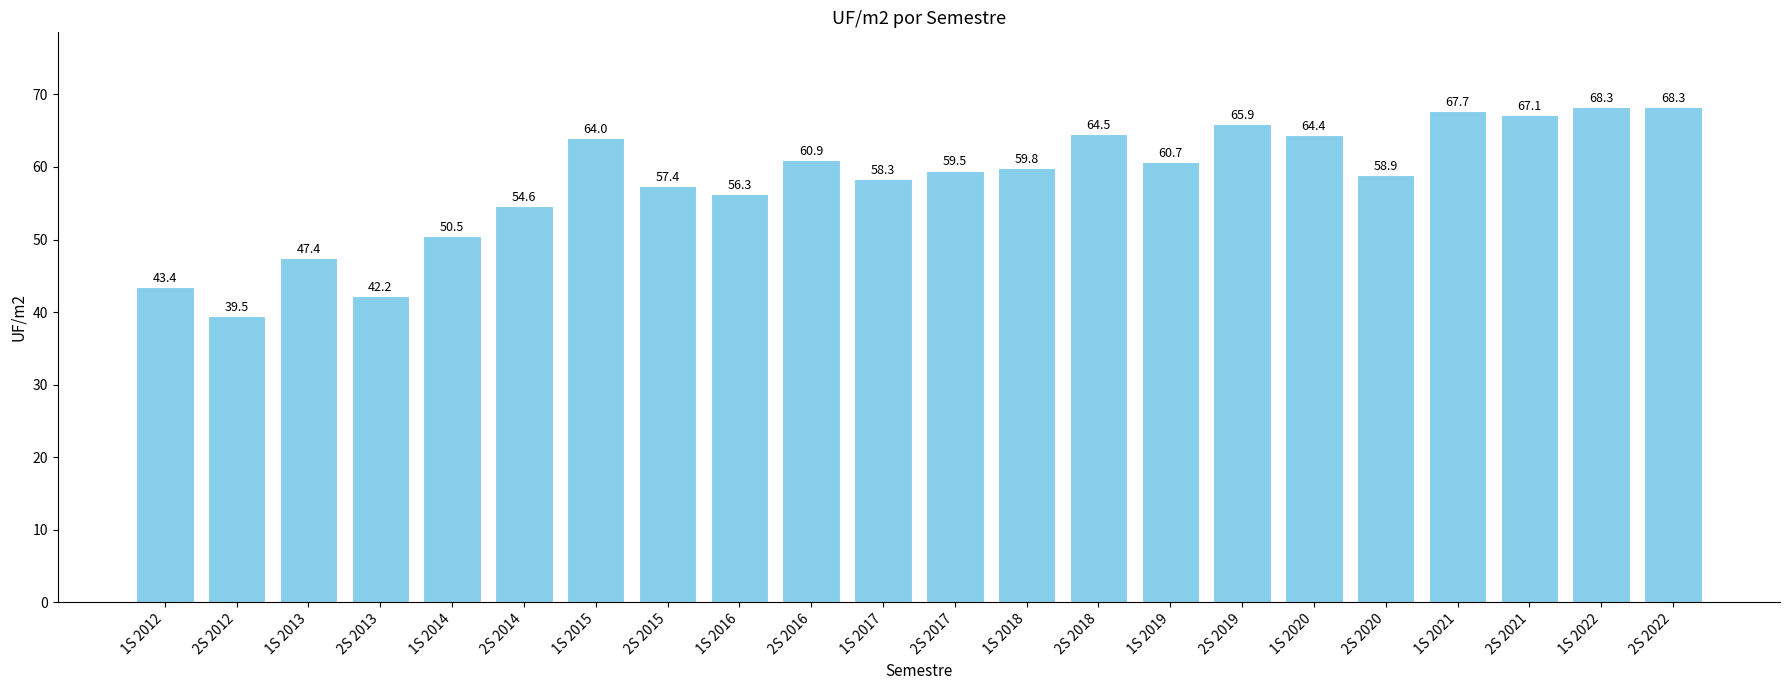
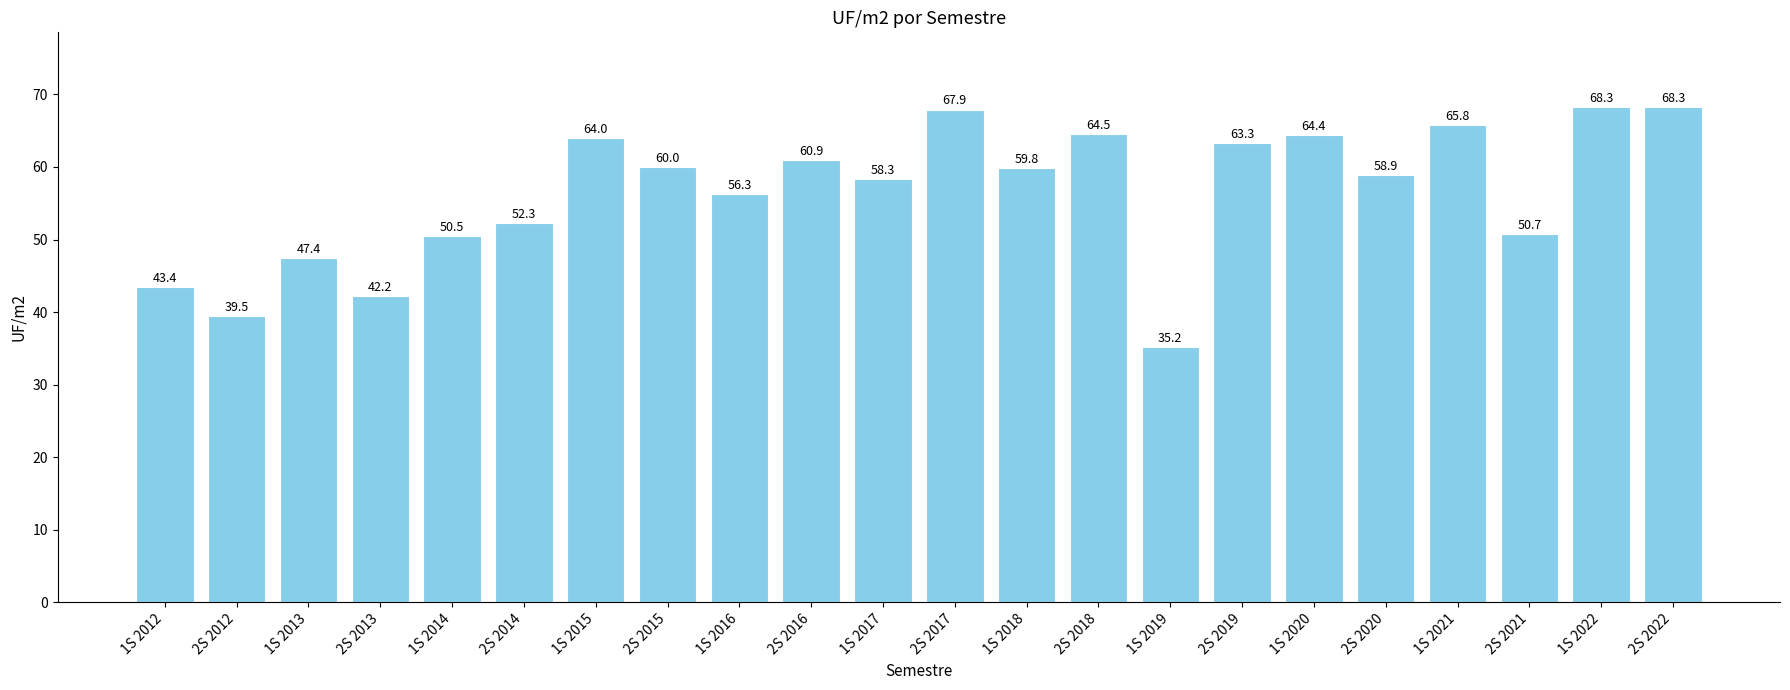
  {
    "1S 2012": 43.4,
    "2S 2012": 39.5,
    "1S 2013": 47.4,
    "2S 2013": 42.2,
    "1S 2014": 50.5,
-   "2S 2014": 54.6,
+   "2S 2014": 52.3,
    "1S 2015": 64.0,
-   "2S 2015": 57.4,
+   "2S 2015": 60.0,
    "1S 2016": 56.3,
    "2S 2016": 60.9,
    "1S 2017": 58.3,
-   "2S 2017": 59.5,
+   "2S 2017": 67.9,
    "1S 2018": 59.8,
    "2S 2018": 64.5,
-   "1S 2019": 60.7,
-   "2S 2019": 65.9,
+   "1S 2019": 35.2,
+   "2S 2019": 63.3,
    "1S 2020": 64.4,
    "2S 2020": 58.9,
-   "1S 2021": 67.7,
-   "2S 2021": 67.1,
+   "1S 2021": 65.8,
+   "2S 2021": 50.7,
    "1S 2022": 68.3,
    "2S 2022": 68.3
  }
